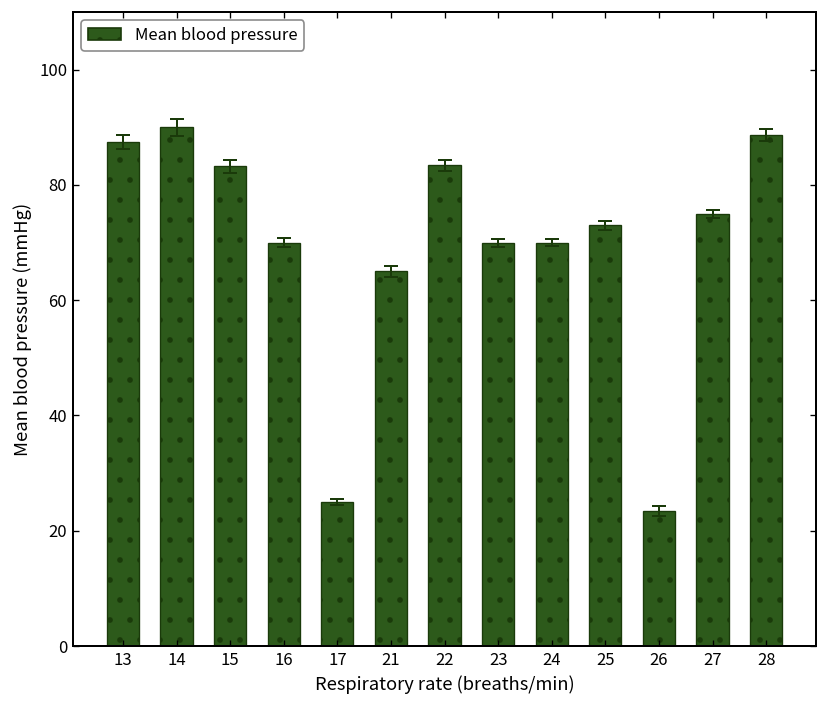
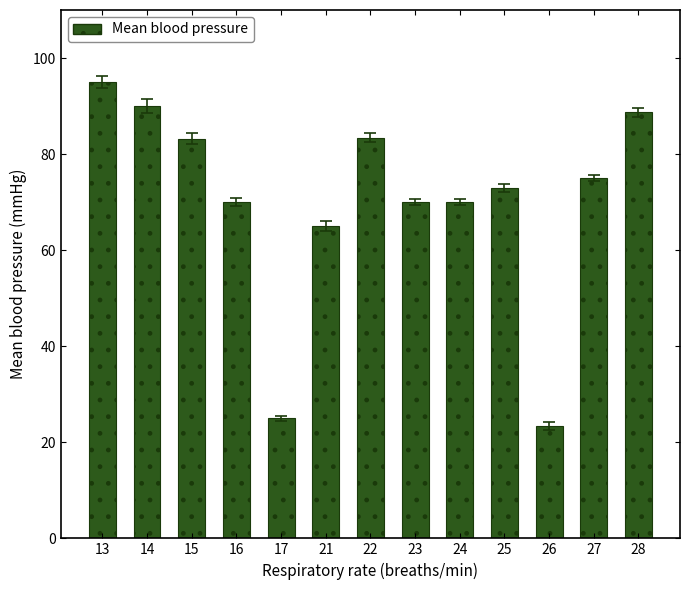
  {
    "Mean blood pressure": {
-     "13": 88,
+     "13": 95,
      "14": 90,
      "15": 83,
      "16": 70,
      "17": 25,
      "21": 65,
      "22": 83,
      "23": 70,
      "24": 70,
      "25": 73,
      "26": 23,
      "27": 75,
      "28": 89
    }
  }
